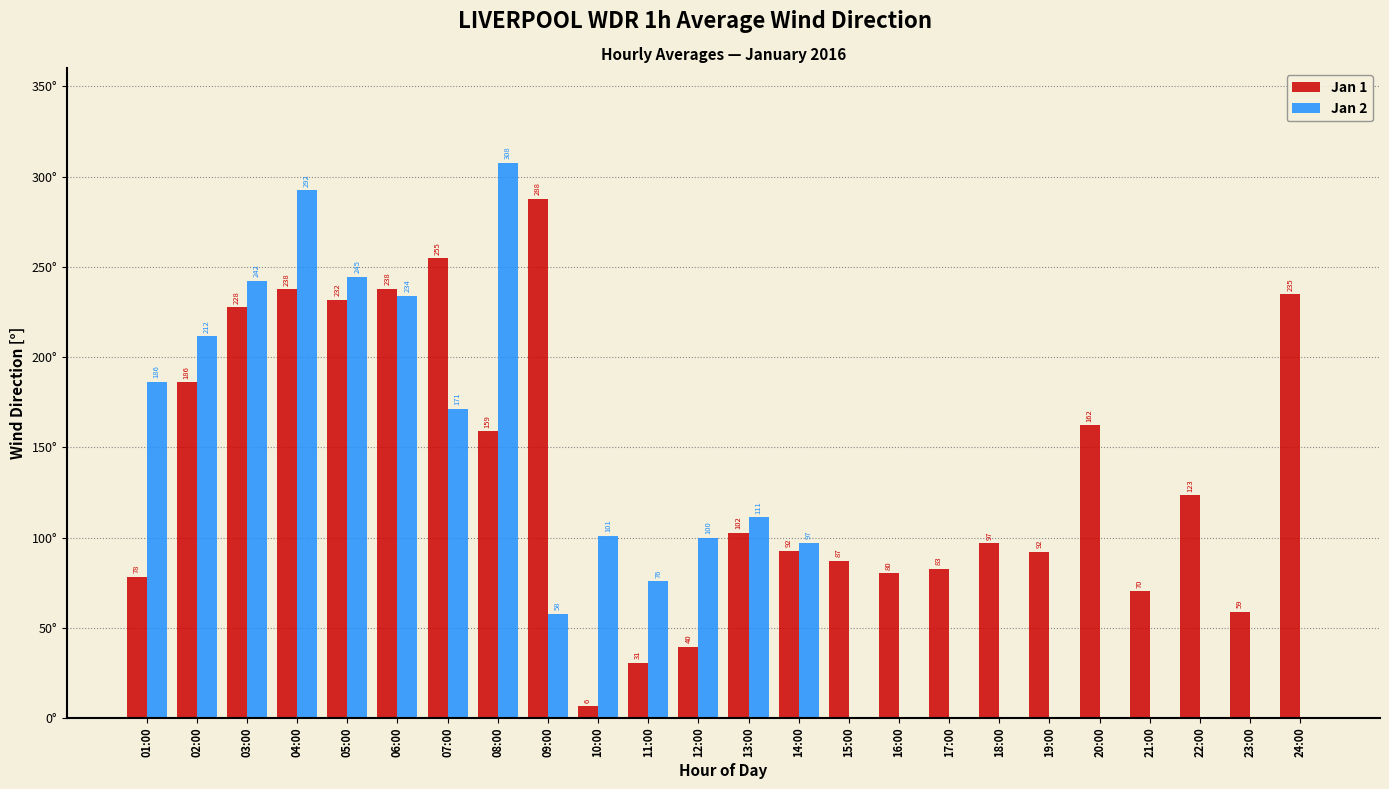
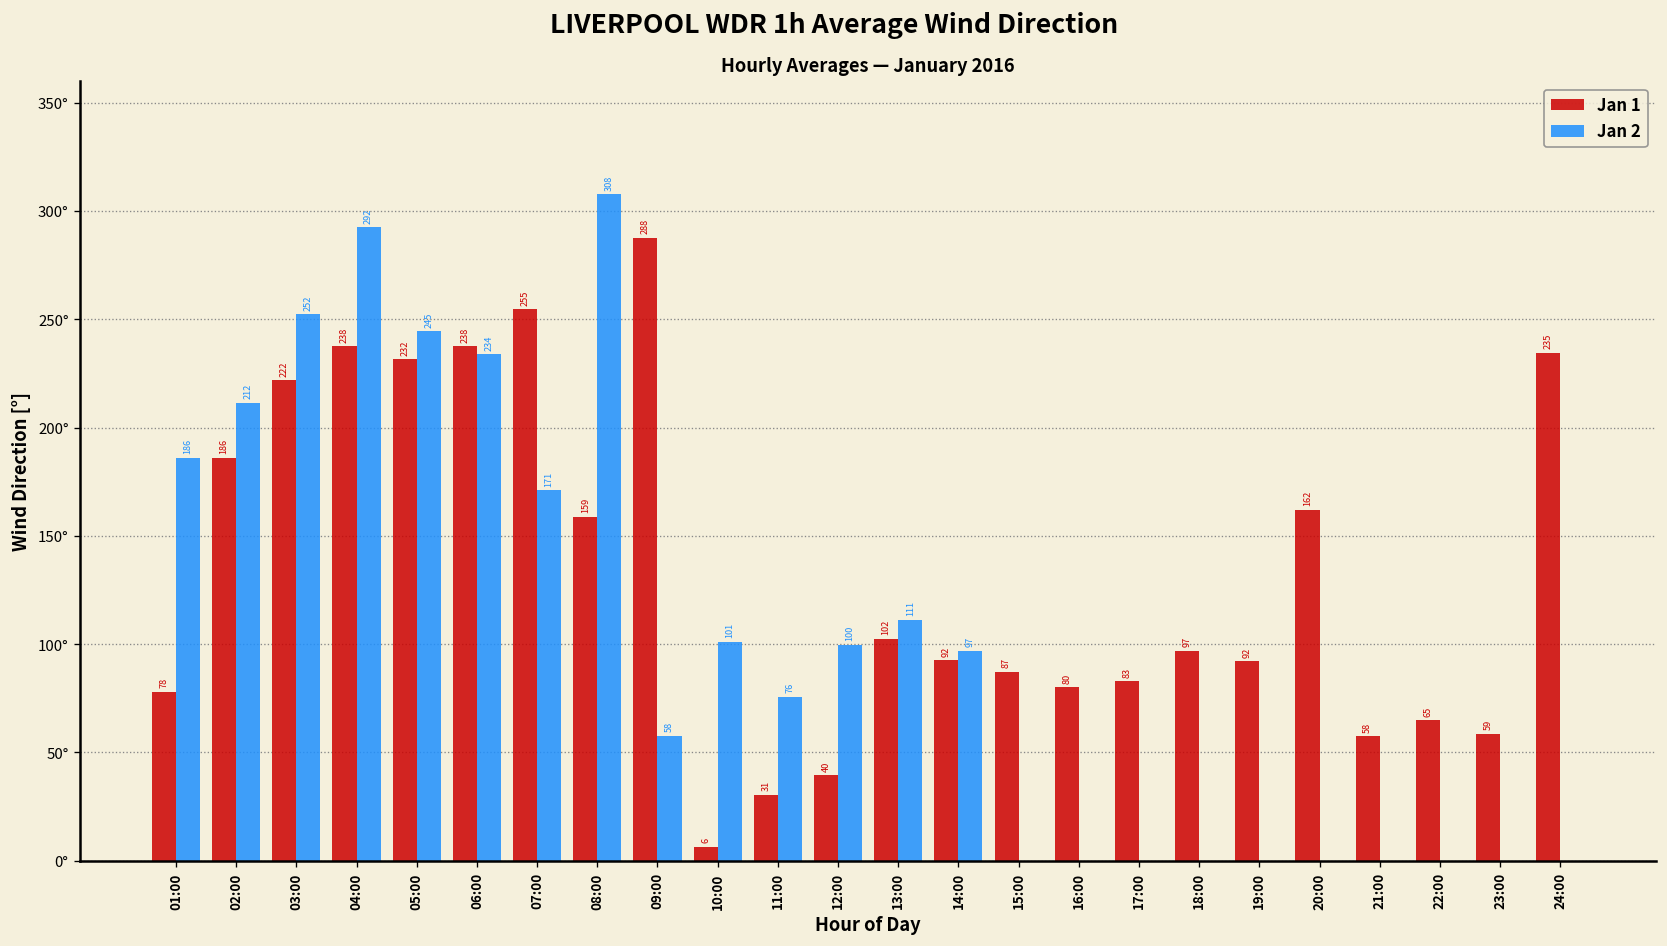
  {
    "Jan 1": {
      "01:00": 78,
      "02:00": 186,
-     "03:00": 228,
+     "03:00": 222,
      "04:00": 238,
      "05:00": 232,
      "06:00": 238,
      "07:00": 255,
      "08:00": 159,
      "09:00": 288,
      "10:00": 6,
      "11:00": 31,
      "12:00": 40,
      "13:00": 102,
      "14:00": 92,
      "15:00": 87,
      "16:00": 80,
      "17:00": 83,
      "18:00": 97,
      "19:00": 92,
      "20:00": 162,
-     "21:00": 70,
-     "22:00": 123,
+     "21:00": 58,
+     "22:00": 65,
      "23:00": 59,
      "24:00": 235
    },
    "Jan 2": {
      "01:00": 186,
      "02:00": 212,
-     "03:00": 242,
+     "03:00": 252,
      "04:00": 292,
      "05:00": 245,
      "06:00": 234,
      "07:00": 171,
      "08:00": 308,
      "09:00": 58,
      "10:00": 101,
      "11:00": 76,
      "12:00": 100,
      "13:00": 111,
      "14:00": 97
    }
  }
